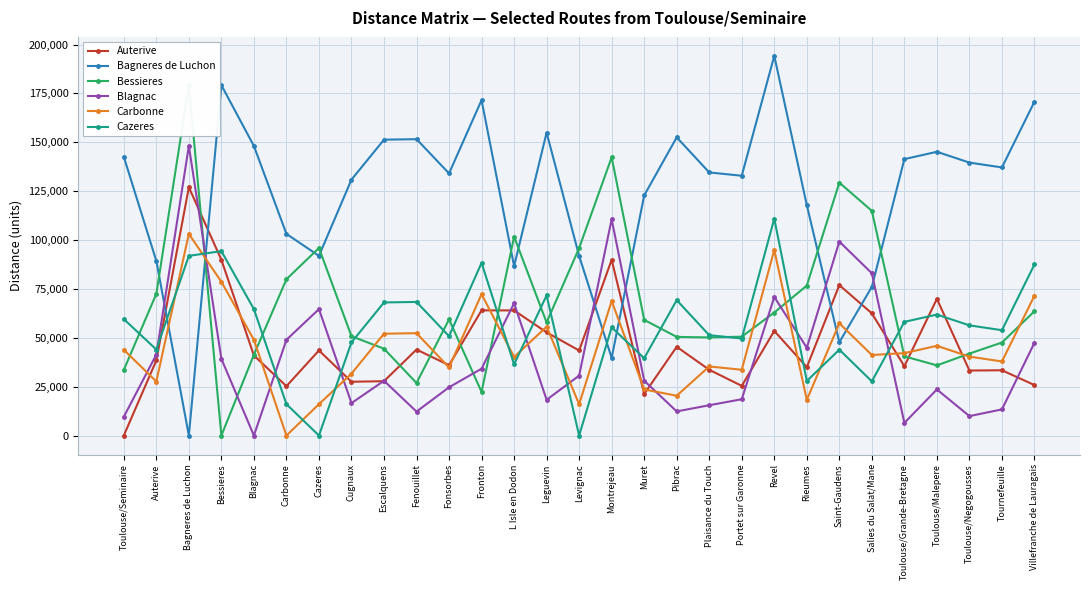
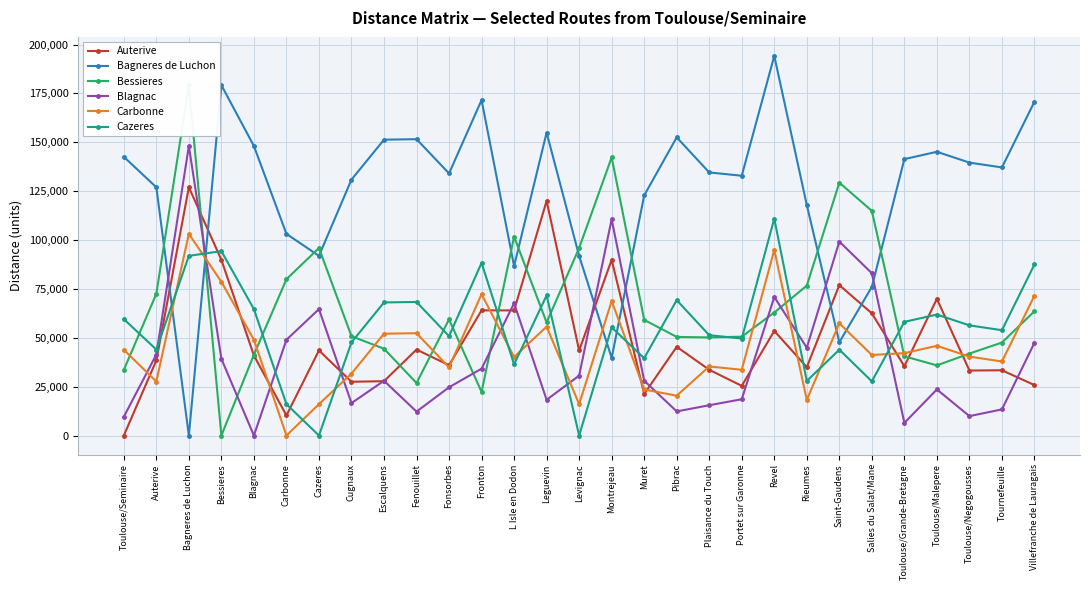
  {
    "Auterive": {
      "Toulouse/Seminaire": "0",
      "Auterive": "38,000",
      "Bagneres de Luchon": "127,000",
      "Bessieres": "90,000",
-     "Carbonne": "25,000",
+     "Carbonne": "10,000",
      "Cazeres": "44,000",
      "Cugnaux": "28,000",
      "Fenouillet": "44,000",
      "Fronton": "64,000",
      "L Isle en Dodon": "64,000",
-     "Leguevin": "53,000",
+     "Leguevin": "120,000",
      "Levignac": "44,000",
      "Montrejeau": "90,000",
      "Muret": "21,000",
      "Pibrac": "45,000",
      "Plaisance du Touch": "34,000",
      "Portet sur Garonne": "25,000",
      "Revel": "54,000",
      "Rieumes": "35,000",
      "Saint-Gaudens": "77,000",
      "Salies du Salat/Mane": "62,000",
      "Toulouse/Grande-Bretagne": "35,000",
      "Toulouse/Malepere": "70,000",
      "Toulouse/Negogousses": "33,000",
      "Tournefeuille": "33,000",
      "Villefranche de Lauragais": "26,000"
    },
    "Bagneres de Luchon": {
      "Toulouse/Seminaire": "143,000",
-     "Auterive": "89,000",
+     "Auterive": "127,000",
      "Bagneres de Luchon": "0",
      "Bessieres": "179,000",
      "Blagnac": "148,000",
      "Carbonne": "103,000",
      "Cazeres": "92,000",
      "Cugnaux": "131,000",
      "Escalquens": "151,000",
      "Fenouillet": "152,000",
      "Fonsorbes": "134,000",
      "Fronton": "172,000",
      "L Isle en Dodon": "87,000",
      "Leguevin": "155,000",
      "Levignac": "92,000",
      "Montrejeau": "40,000",
      "Muret": "123,000",
      "Pibrac": "153,000",
      "Plaisance du Touch": "135,000",
      "Portet sur Garonne": "133,000",
      "Revel": "194,000",
      "Rieumes": "118,000",
      "Saint-Gaudens": "48,000",
      "Salies du Salat/Mane": "76,000",
      "Toulouse/Grande-Bretagne": "141,000",
      "Toulouse/Malepere": "145,000",
      "Toulouse/Negogousses": "140,000",
      "Tournefeuille": "137,000",
      "Villefranche de Lauragais": "171,000"
    },
    "Blagnac": {
      "Toulouse/Seminaire": "10,000",
      "Auterive": "41,000",
      "Bagneres de Luchon": "148,000",
      "Bessieres": "39,000",
      "Blagnac": "0",
      "Carbonne": "49,000",
      "Cazeres": "65,000",
      "Cugnaux": "17,000",
      "Fenouillet": "12,000",
      "Fonsorbes": "25,000",
      "Fronton": "34,000",
      "L Isle en Dodon": "68,000",
      "Leguevin": "18,000",
      "Levignac": "31,000",
      "Montrejeau": "111,000",
      "Muret": "28,000",
      "Pibrac": "12,000",
      "Plaisance du Touch": "16,000",
      "Portet sur Garonne": "19,000",
      "Revel": "71,000",
      "Rieumes": "45,000",
      "Saint-Gaudens": "99,000",
      "Salies du Salat/Mane": "83,000",
      "Toulouse/Grande-Bretagne": "6,000",
      "Toulouse/Malepere": "24,000",
      "Toulouse/Negogousses": "10,000",
      "Tournefeuille": "13,000",
      "Villefranche de Lauragais": "47,000"
    },
    "Carbonne": {
      "Toulouse/Seminaire": "44,000",
      "Auterive": "28,000",
      "Bagneres de Luchon": "103,000",
      "Bessieres": "79,000",
      "Blagnac": "49,000",
      "Carbonne": "0",
      "Cazeres": "16,000",
      "Cugnaux": "32,000",
      "Escalquens": "52,000",
      "Fenouillet": "52,000",
      "Fronton": "72,000",
      "L Isle en Dodon": "40,000",
      "Leguevin": "56,000",
      "Levignac": "16,000",
      "Montrejeau": "69,000",
      "Muret": "24,000",
      "Pibrac": "20,000",
      "Plaisance du Touch": "35,000",
      "Portet sur Garonne": "34,000",
      "Revel": "95,000",
      "Rieumes": "18,000",
      "Saint-Gaudens": "57,000",
      "Salies du Salat/Mane": "41,000",
      "Toulouse/Grande-Bretagne": "42,000",
      "Toulouse/Malepere": "46,000",
      "Toulouse/Negogousses": "40,000",
      "Tournefeuille": "38,000",
      "Villefranche de Lauragais": "72,000"
    }
  }
